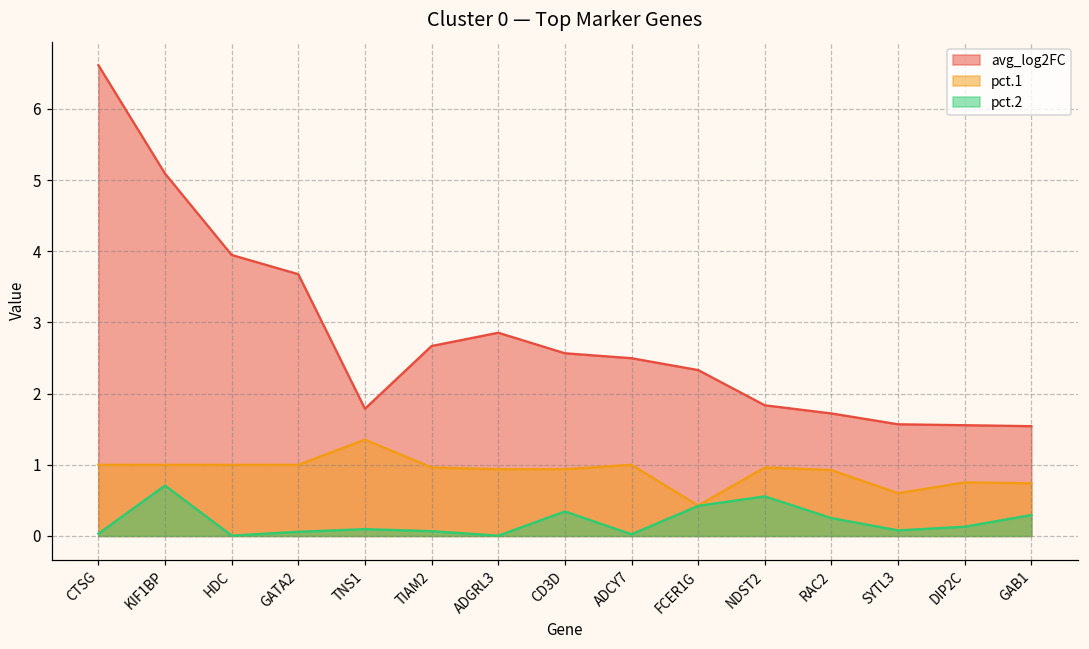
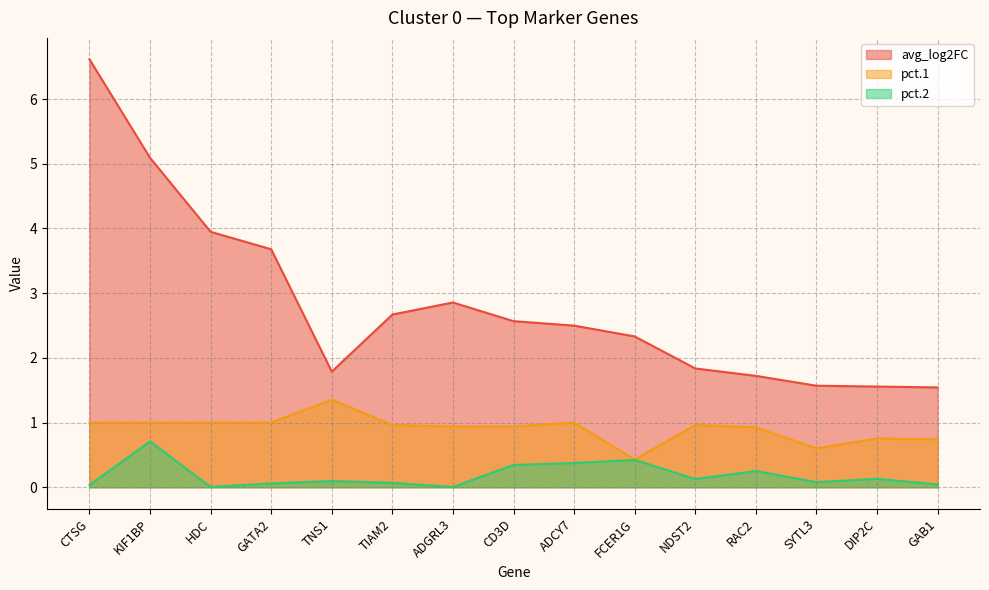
  {
    "avg_log2FC": {
      "CTSG": 6.6,
      "KIF1BP": 5.1,
      "HDC": 3.9,
      "GATA2": 3.7,
      "TNS1": 1.8,
      "TIAM2": 2.7,
      "ADGRL3": 2.9,
      "CD3D": 2.6,
      "ADCY7": 2.5,
      "FCER1G": 2.3,
      "NDST2": 1.8,
      "RAC2": 1.7,
      "SYTL3": 1.6,
      "DIP2C": 1.6,
      "GAB1": 1.5
    },
    "pct.1": {
      "CTSG": 1.0,
      "KIF1BP": 1.0,
      "HDC": 1.0,
      "GATA2": 1.0,
      "TNS1": 1.4,
      "TIAM2": 1.0,
      "ADGRL3": 0.9,
      "CD3D": 0.9,
      "ADCY7": 1.0,
      "NDST2": 1.0,
      "RAC2": 0.9,
      "SYTL3": 0.6,
      "DIP2C": 0.8,
      "GAB1": 0.7
    },
    "pct.2": {
      "CTSG": 0.0,
      "KIF1BP": 0.7,
      "HDC": 0.0,
      "GATA2": 0.1,
      "TNS1": 0.1,
      "TIAM2": 0.1,
      "ADGRL3": 0.0,
      "CD3D": 0.3,
-     "ADCY7": 0.0,
-     "NDST2": 0.6,
+     "ADCY7": 0.4,
+     "NDST2": 0.1,
      "RAC2": 0.3,
      "SYTL3": 0.1,
      "DIP2C": 0.1,
-     "GAB1": 0.3
+     "GAB1": 0.0
    }
  }
